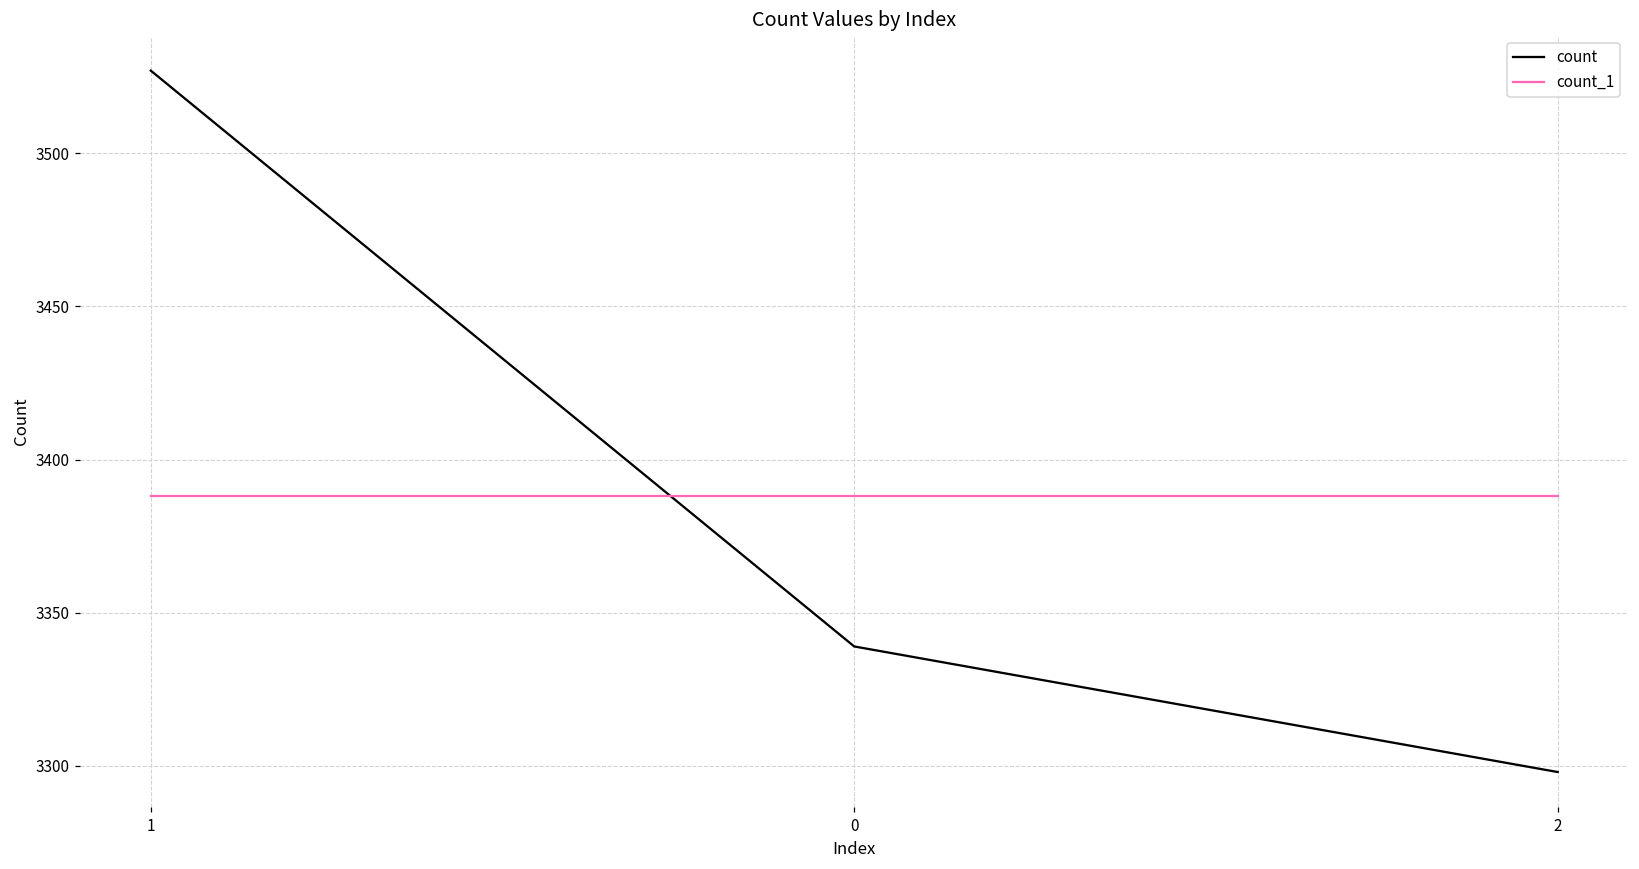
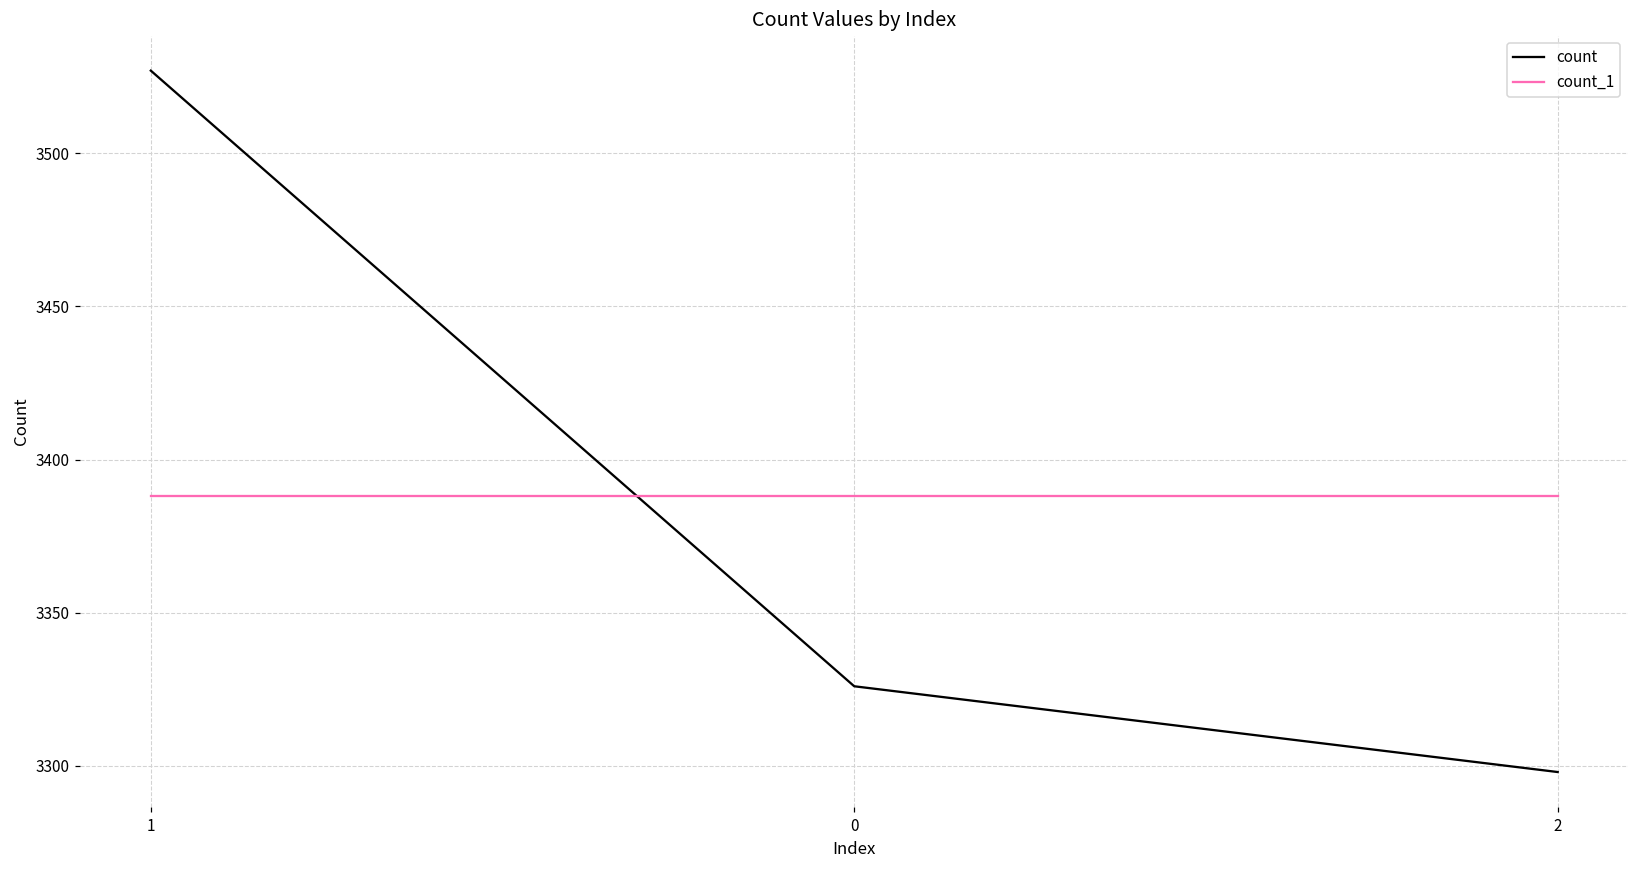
  {
    "count": {
      "1": 3527,
-     "0": 3339,
+     "0": 3326,
      "2": 3298
    },
    "count_1": {
      "1": 3388,
      "0": 3388,
      "2": 3388
    }
  }
